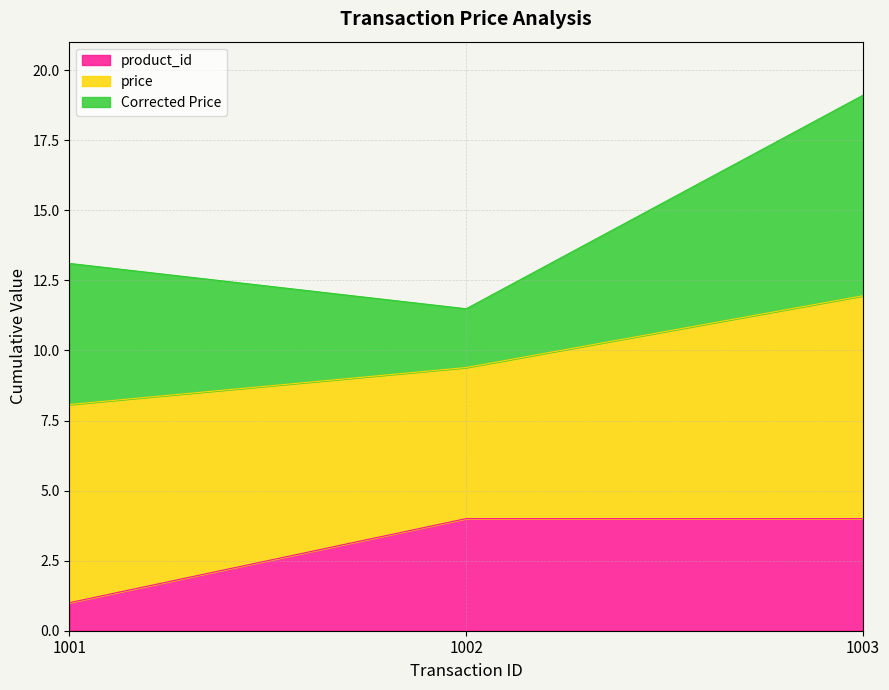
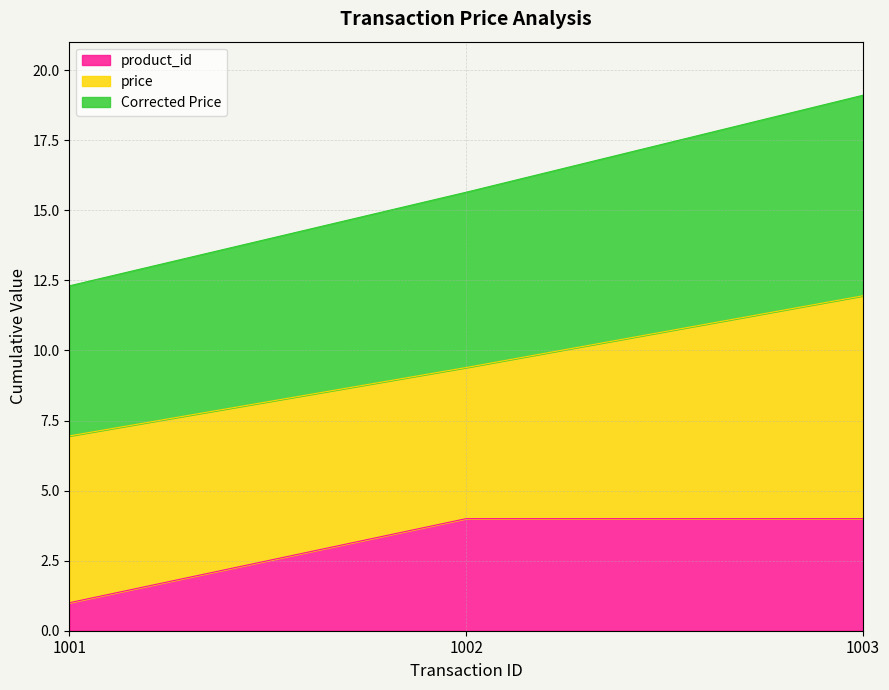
  {
    "product_id": {
      "1001": 1.0,
      "1002": 4.0,
      "1003": 4.0
    },
    "price": {
-     "1001": 7.1,
+     "1001": 6.0,
      "1002": 5.4,
      "1003": 7.9
    },
    "Corrected Price": {
-     "1001": 5.0,
-     "1002": 2.1,
+     "1001": 5.4,
+     "1002": 6.3,
      "1003": 7.2
    }
  }
